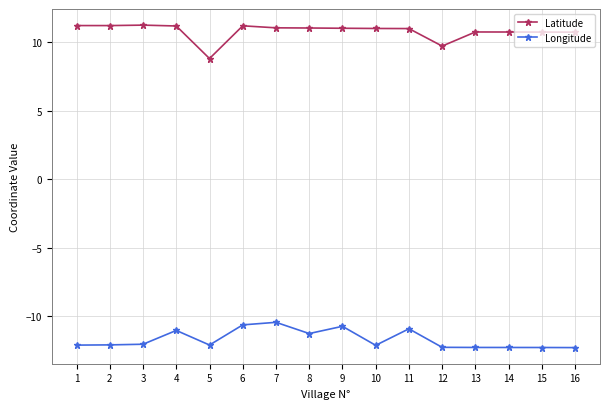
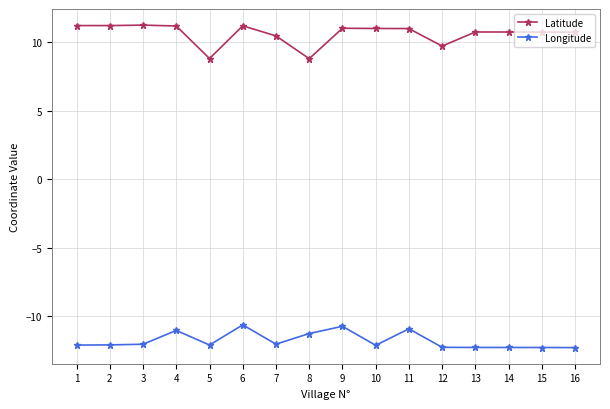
  {
    "Latitude": {
      "1": 11.2,
      "2": 11.2,
      "3": 11.2,
      "4": 11.2,
      "5": 8.8,
      "6": 11.2,
-     "7": 11.0,
-     "8": 11.0,
+     "7": 10.5,
+     "8": 8.8,
      "9": 11.0,
      "10": 11.0,
      "11": 11.0,
      "12": 9.7,
      "13": 10.7,
      "14": 10.7
    },
    "Longitude": {
      "1": -12.1,
      "2": -12.1,
      "3": -12.1,
      "4": -11.0,
      "5": -12.1,
      "6": -10.6,
-     "7": -10.5,
+     "7": -12.0,
      "8": -11.3,
      "9": -10.7,
      "10": -12.1,
      "11": -10.9,
      "12": -12.3,
      "13": -12.3,
      "14": -12.3,
      "15": -12.3,
      "16": -12.3
    }
  }
